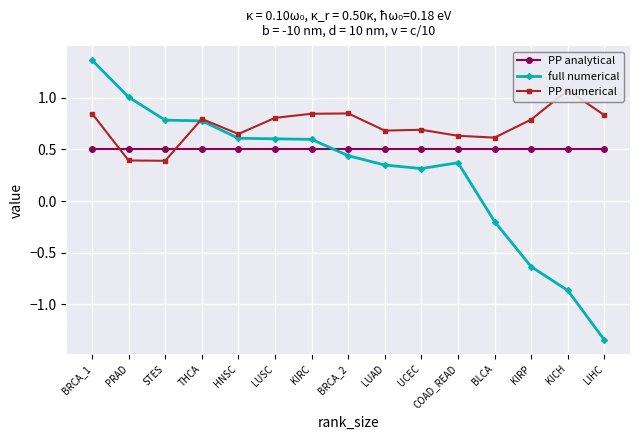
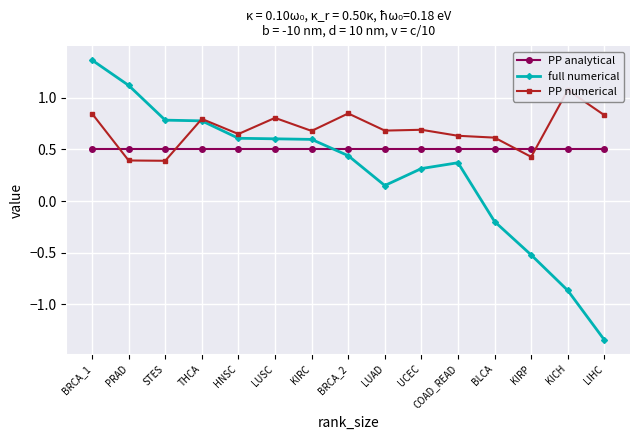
  {
    "PP analytical": {
      "BRCA_1": 0.50,
      "PRAD": 0.50,
      "STES": 0.50,
      "THCA": 0.50,
      "HNSC": 0.50,
      "LUSC": 0.50,
      "KIRC": 0.50,
      "BRCA_2": 0.50,
      "LUAD": 0.50,
      "UCEC": 0.50,
      "COAD_READ": 0.50,
      "BLCA": 0.50,
      "KIRP": 0.50,
      "KICH": 0.50,
      "LIHC": 0.50
    },
    "full numerical": {
      "BRCA_1": 1.36,
-     "PRAD": 1.01,
+     "PRAD": 1.12,
      "STES": 0.78,
      "HNSC": 0.61,
      "LUSC": 0.60,
      "KIRC": 0.60,
      "BRCA_2": 0.44,
-     "LUAD": 0.35,
+     "LUAD": 0.15,
      "UCEC": 0.31,
      "COAD_READ": 0.37,
      "BLCA": -0.20,
-     "KIRP": -0.63,
+     "KIRP": -0.52,
      "KICH": -0.86,
      "LIHC": -1.34
    },
    "PP numerical": {
      "BRCA_1": 0.85,
      "PRAD": 0.39,
      "STES": 0.39,
      "HNSC": 0.65,
      "LUSC": 0.81,
-     "KIRC": 0.85,
+     "KIRC": 0.68,
      "BRCA_2": 0.85,
      "LUAD": 0.68,
      "UCEC": 0.69,
      "COAD_READ": 0.63,
      "BLCA": 0.61,
-     "KIRP": 0.79,
+     "KIRP": 0.43,
      "LIHC": 0.83
    }
  }
